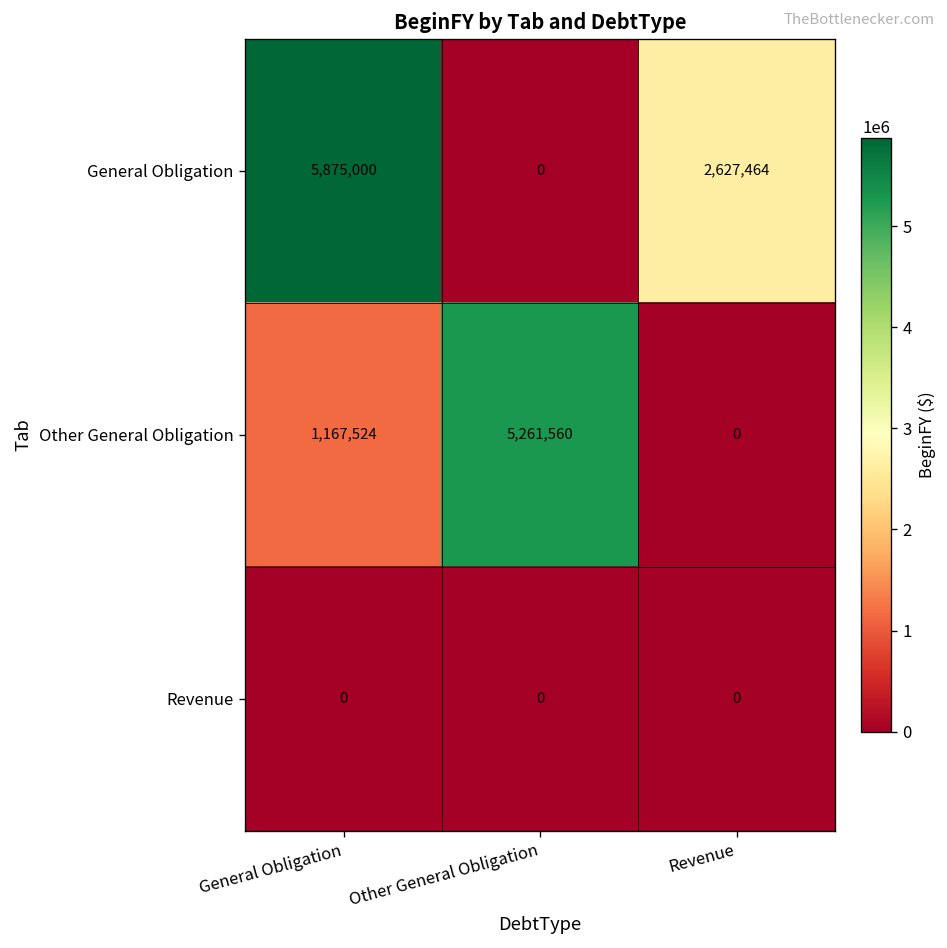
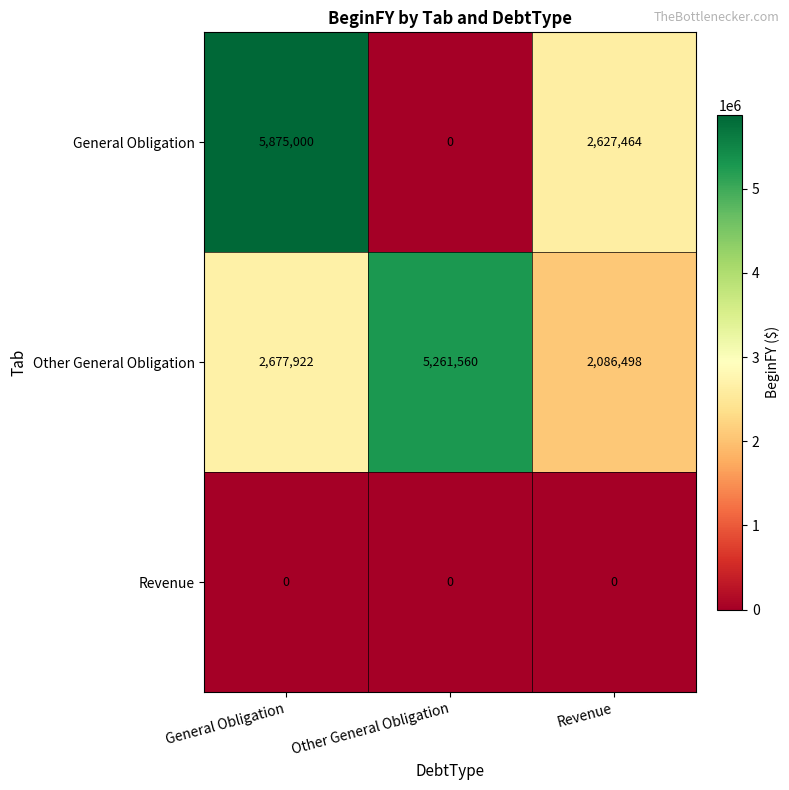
  {
    "General Obligation": {
      "General Obligation": "5,875,000",
      "Other General Obligation": "0",
      "Revenue": "2,627,464"
    },
    "Other General Obligation": {
-     "General Obligation": "1,167,524",
+     "General Obligation": "2,677,922",
      "Other General Obligation": "5,261,560",
-     "Revenue": "0"
+     "Revenue": "2,086,498"
    },
    "Revenue": {
      "General Obligation": "0",
      "Other General Obligation": "0",
      "Revenue": "0"
    }
  }
